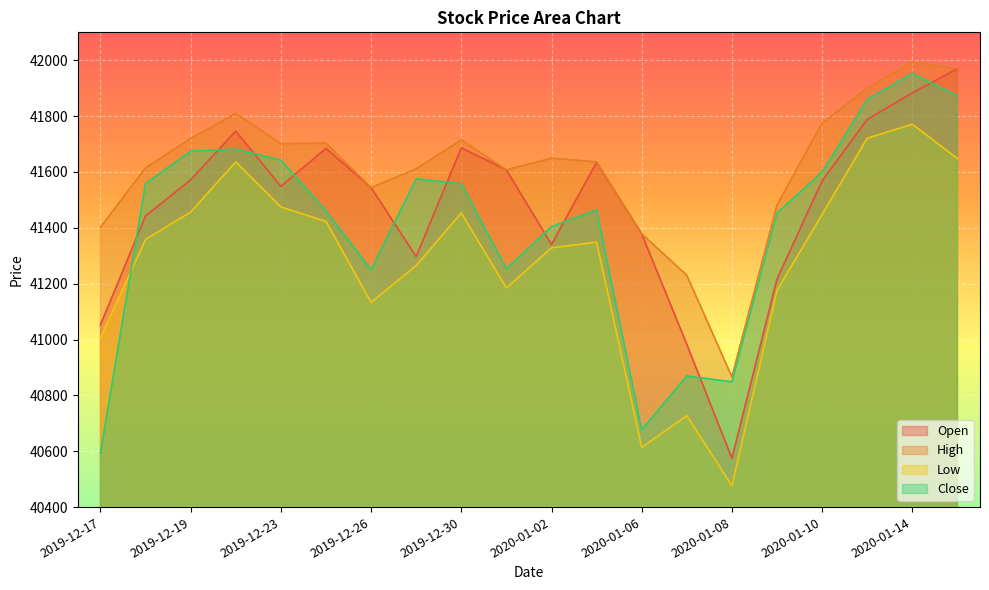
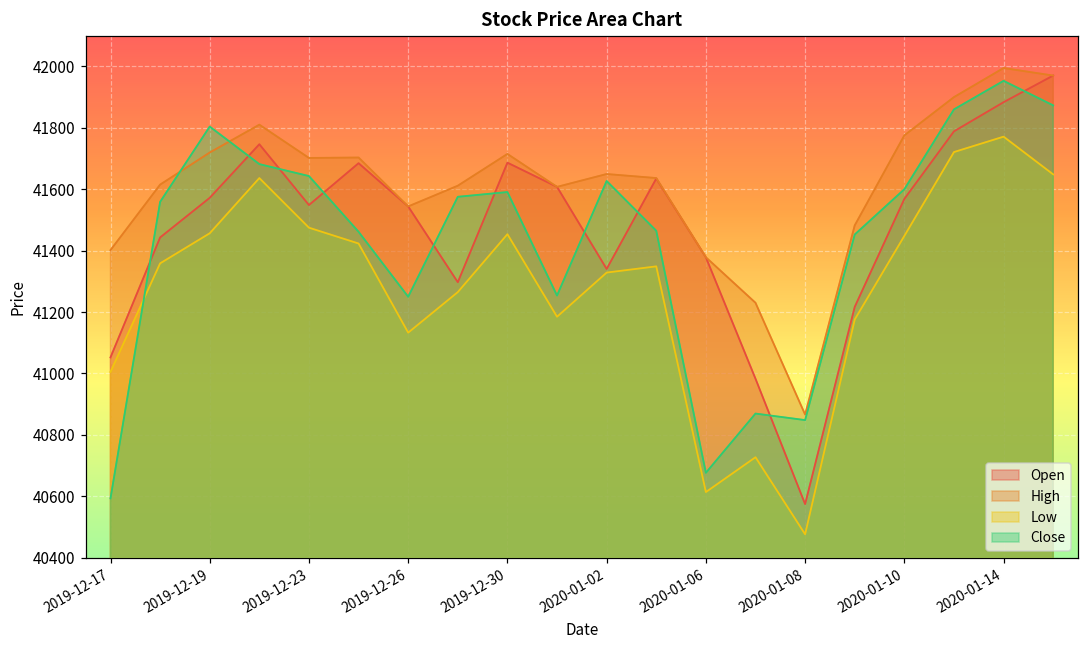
  {
    "Close": {
      "2019-12-17": 40590,
-     "2019-12-19": 41670,
+     "2019-12-19": 41800,
      "2019-12-23": 41640,
      "2019-12-26": 41250,
-     "2019-12-30": 41560,
-     "2020-01-02": 41400,
+     "2019-12-30": 41590,
+     "2020-01-02": 41630,
      "2020-01-06": 40680,
      "2020-01-08": 40850,
      "2020-01-10": 41600,
      "2020-01-14": 41950
    }
  }
